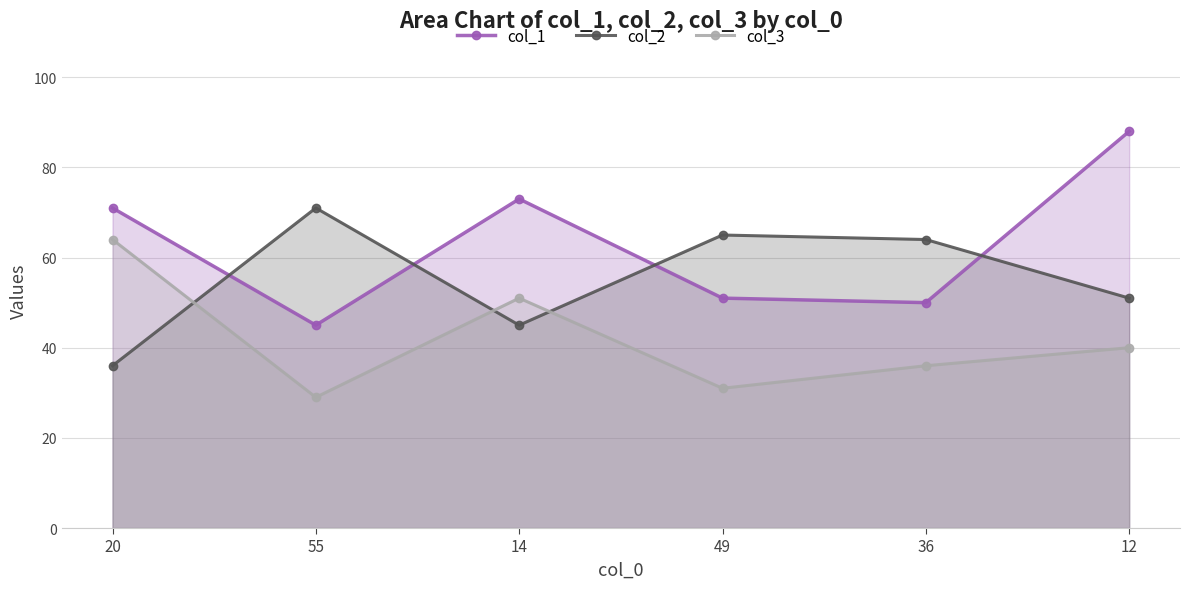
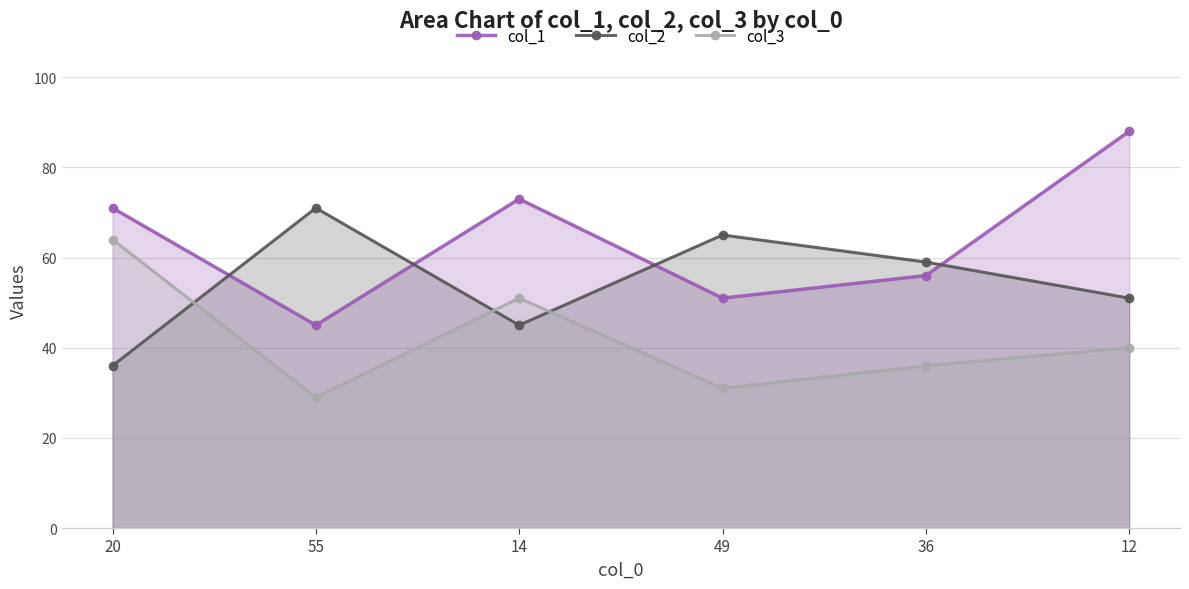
  {
    "col_1": {
      "20": 71,
      "55": 45,
      "14": 73,
      "49": 51,
-     "36": 50,
+     "36": 56,
      "12": 88
    },
    "col_2": {
      "20": 36,
      "55": 71,
      "14": 45,
      "49": 65,
-     "36": 64,
+     "36": 59,
      "12": 51
    },
    "col_3": {
      "20": 64,
      "55": 29,
      "14": 51,
      "49": 31,
      "36": 36,
      "12": 40
    }
  }
